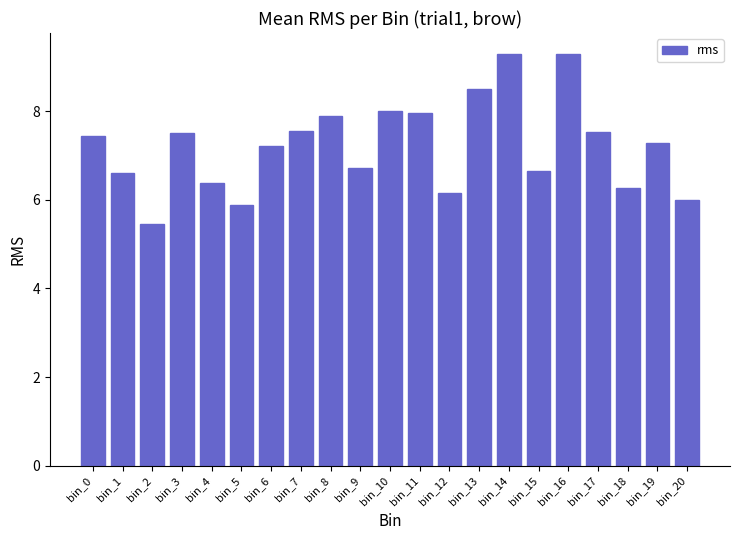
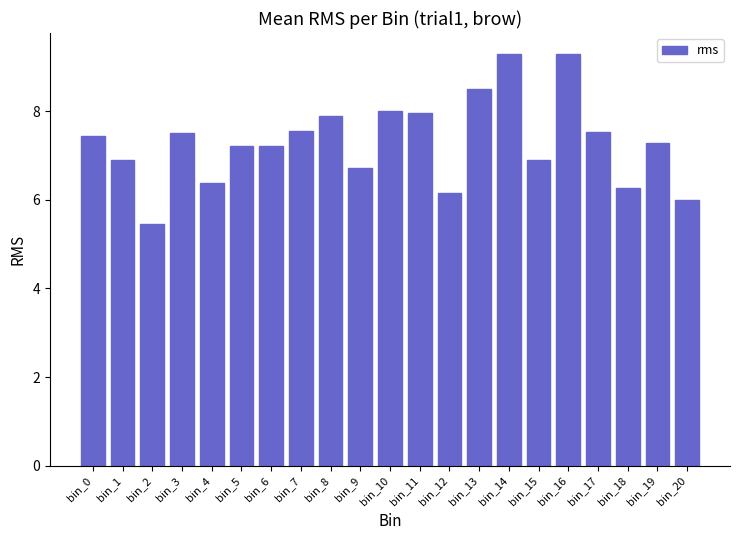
  {
    "bin_0": 7.4,
-   "bin_1": 6.6,
+   "bin_1": 6.9,
    "bin_2": 5.5,
    "bin_3": 7.5,
    "bin_4": 6.4,
-   "bin_5": 5.9,
+   "bin_5": 7.2,
    "bin_6": 7.2,
    "bin_7": 7.6,
    "bin_8": 7.9,
    "bin_9": 6.7,
    "bin_10": 8.0,
    "bin_11": 7.9,
    "bin_12": 6.2,
    "bin_13": 8.5,
    "bin_14": 9.3,
-   "bin_15": 6.7,
+   "bin_15": 6.9,
    "bin_16": 9.3,
    "bin_17": 7.5,
    "bin_18": 6.3,
    "bin_19": 7.3,
    "bin_20": 6.0
  }
